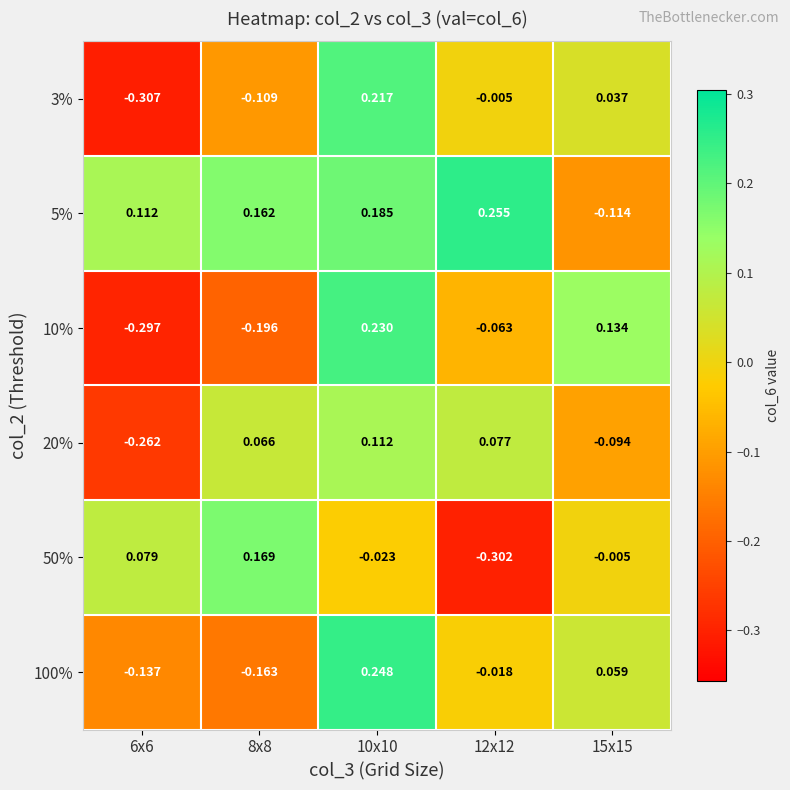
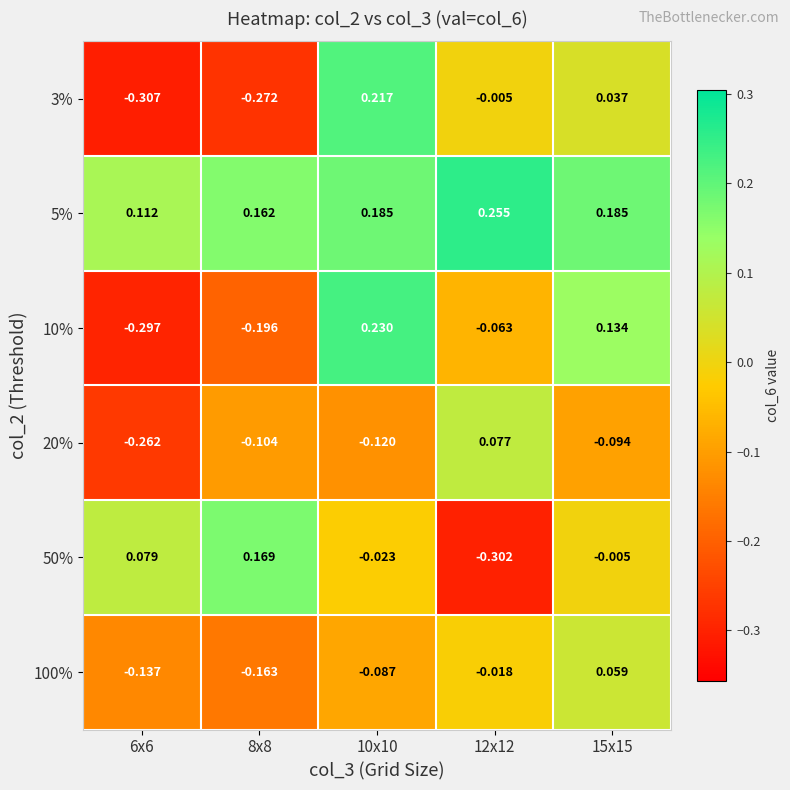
  {
    "3%": {
      "6x6": -0.307,
-     "8x8": -0.109,
+     "8x8": -0.272,
      "10x10": 0.217,
      "12x12": -0.005,
      "15x15": 0.037
    },
    "5%": {
      "6x6": 0.112,
      "8x8": 0.162,
      "10x10": 0.185,
      "12x12": 0.255,
-     "15x15": -0.114
+     "15x15": 0.185
    },
    "10%": {
      "6x6": -0.297,
      "8x8": -0.196,
      "10x10": 0.230,
      "12x12": -0.063,
      "15x15": 0.134
    },
    "20%": {
      "6x6": -0.262,
-     "8x8": 0.066,
-     "10x10": 0.112,
+     "8x8": -0.104,
+     "10x10": -0.120,
      "12x12": 0.077,
      "15x15": -0.094
    },
    "50%": {
      "6x6": 0.079,
      "8x8": 0.169,
      "10x10": -0.023,
      "12x12": -0.302,
      "15x15": -0.005
    },
    "100%": {
      "6x6": -0.137,
      "8x8": -0.163,
-     "10x10": 0.248,
+     "10x10": -0.087,
      "12x12": -0.018,
      "15x15": 0.059
    }
  }
